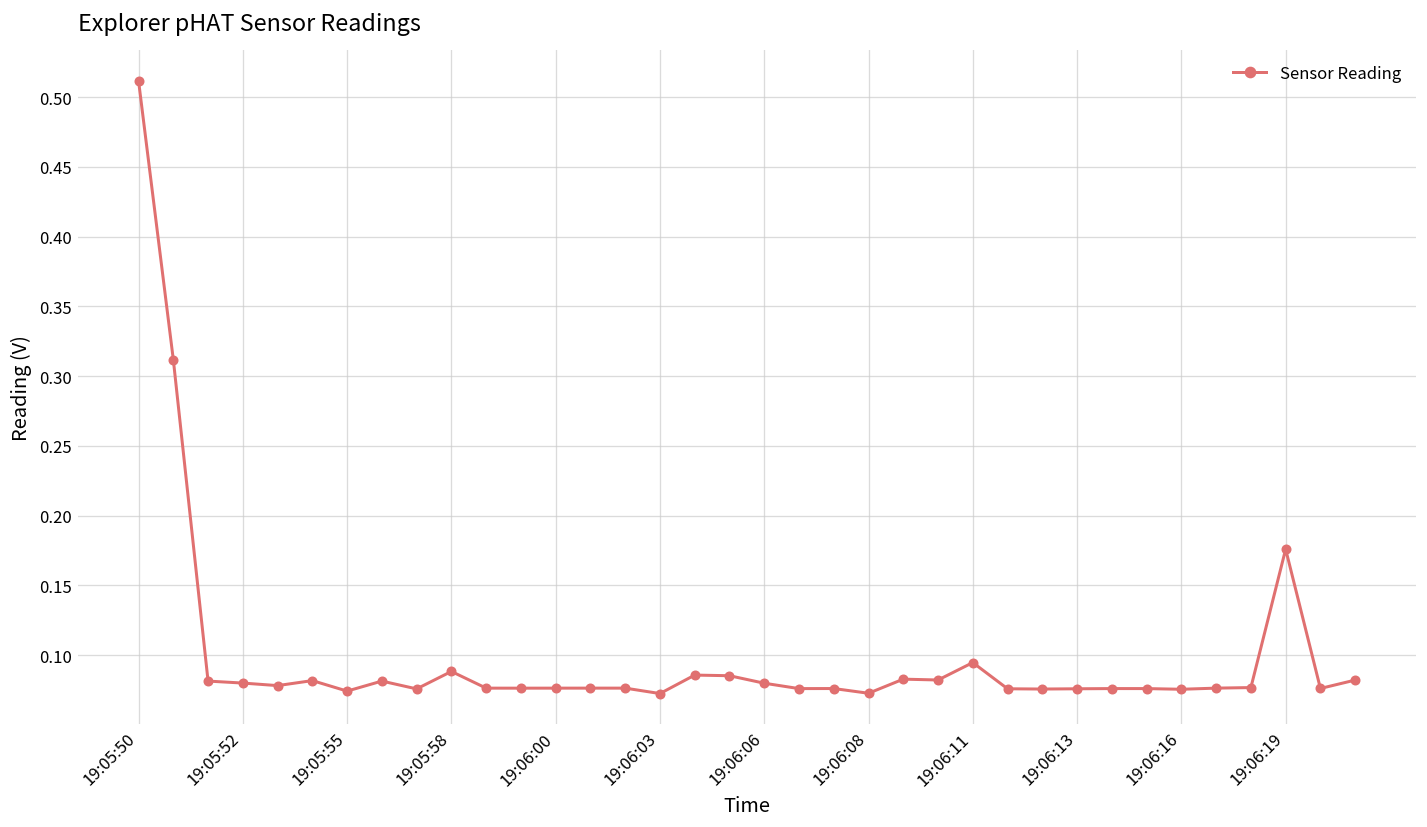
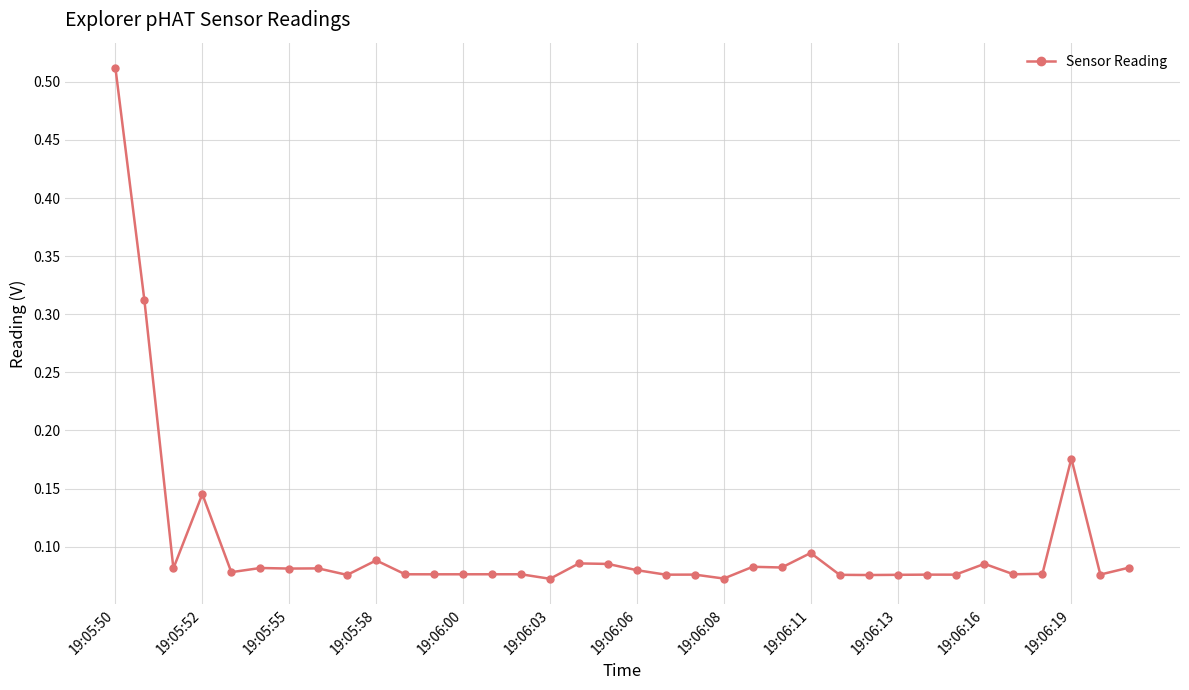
  {
-   "19:05:52": 0.080,
-   "19:05:55": 0.074,
+   "19:05:52": 0.145,
+   "19:05:55": 0.081,
    "19:06:00": 0.076,
    "19:06:03": 0.072,
    "19:06:08": 0.073,
    "19:06:11": 0.095,
-   "19:06:16": 0.075,
+   "19:06:16": 0.085,
    "19:06:19": 0.176
  }
